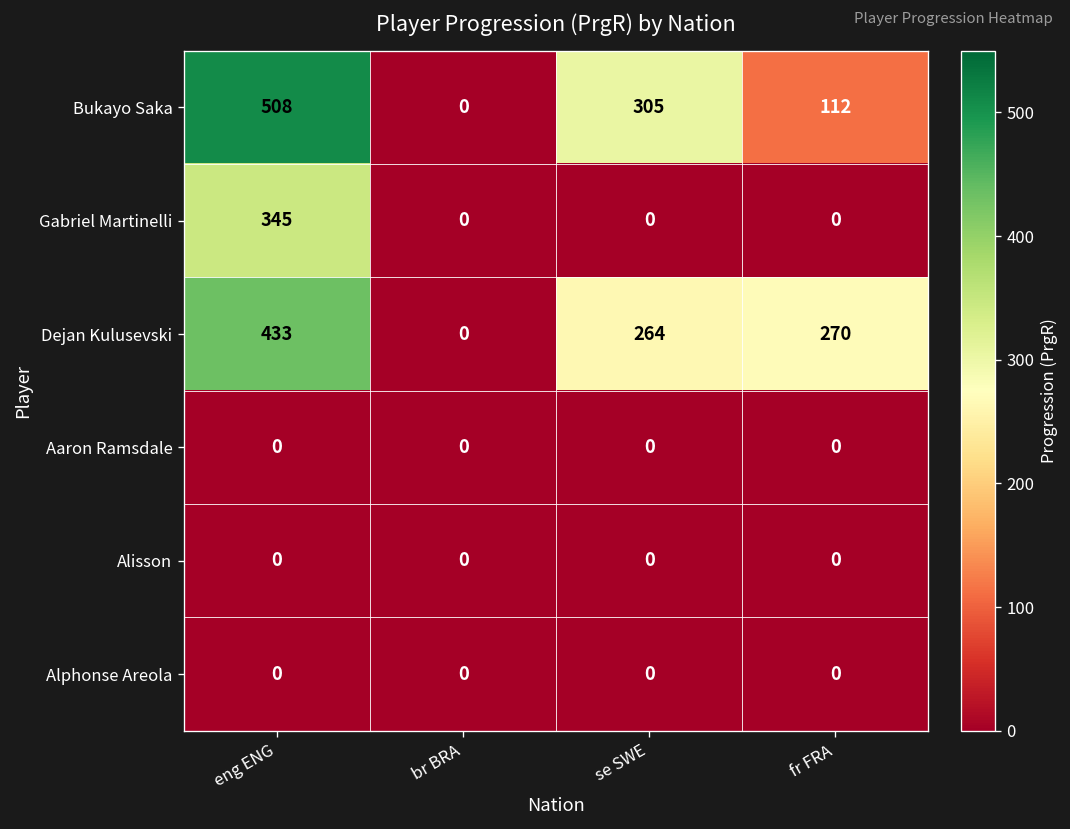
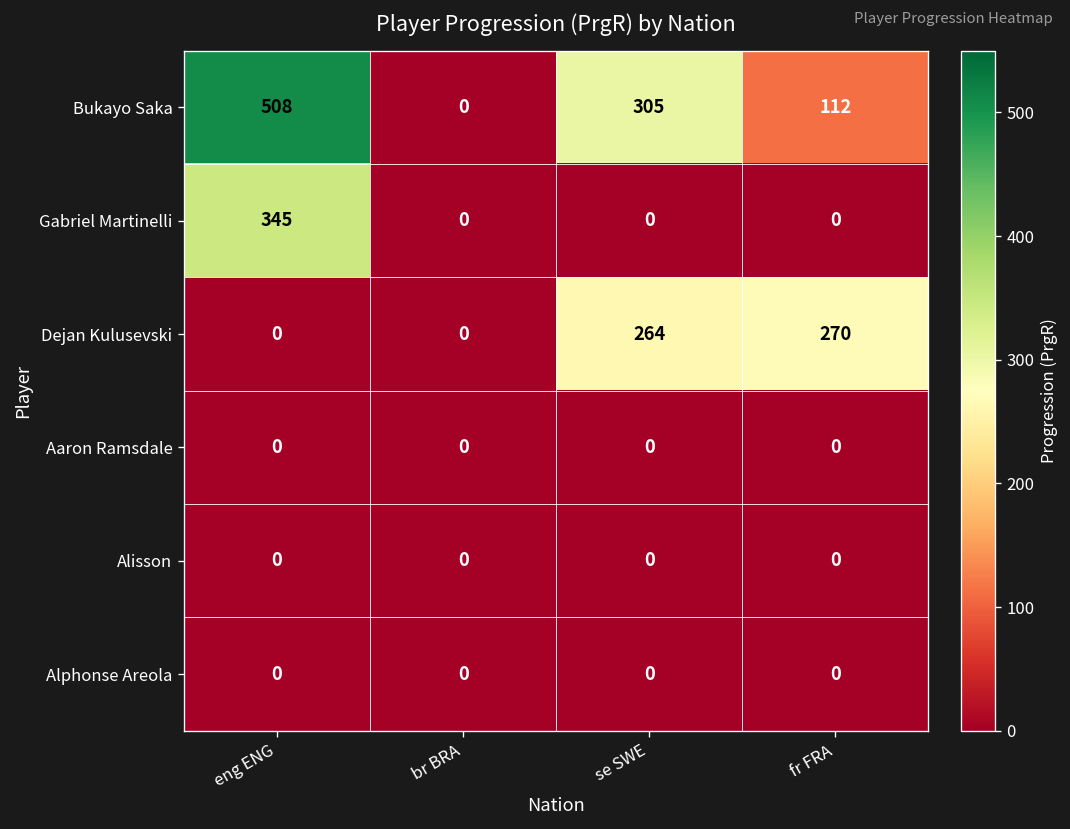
  {
    "Bukayo Saka": {
      "eng ENG": 508,
      "br BRA": 0,
      "se SWE": 305,
      "fr FRA": 112
    },
    "Gabriel Martinelli": {
      "eng ENG": 345,
      "br BRA": 0,
      "se SWE": 0,
      "fr FRA": 0
    },
    "Dejan Kulusevski": {
-     "eng ENG": 433,
+     "eng ENG": 0,
      "br BRA": 0,
      "se SWE": 264,
      "fr FRA": 270
    },
    "Aaron Ramsdale": {
      "eng ENG": 0,
      "br BRA": 0,
      "se SWE": 0,
      "fr FRA": 0
    },
    "Alisson": {
      "eng ENG": 0,
      "br BRA": 0,
      "se SWE": 0,
      "fr FRA": 0
    },
    "Alphonse Areola": {
      "eng ENG": 0,
      "br BRA": 0,
      "se SWE": 0,
      "fr FRA": 0
    }
  }
